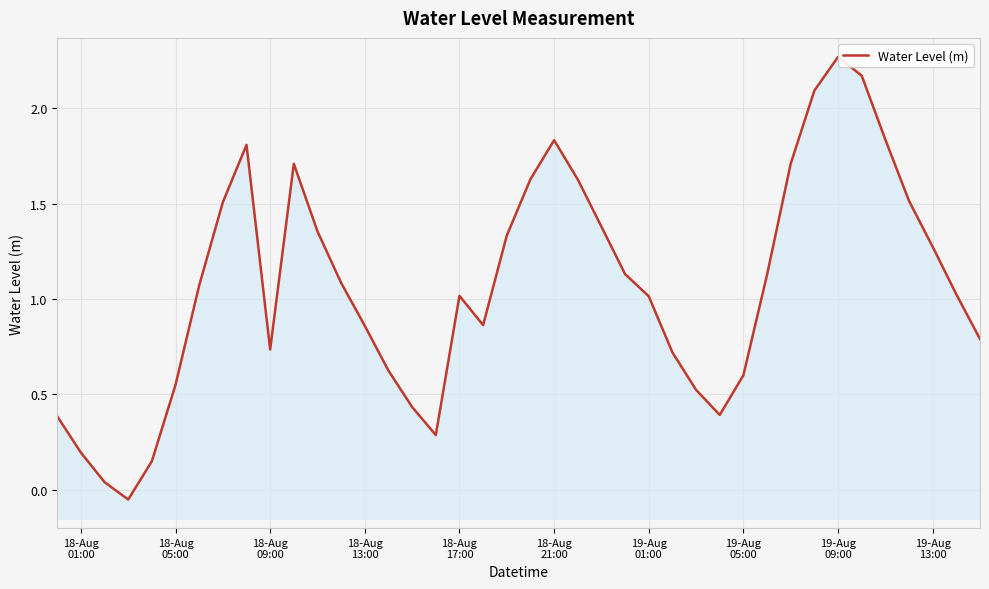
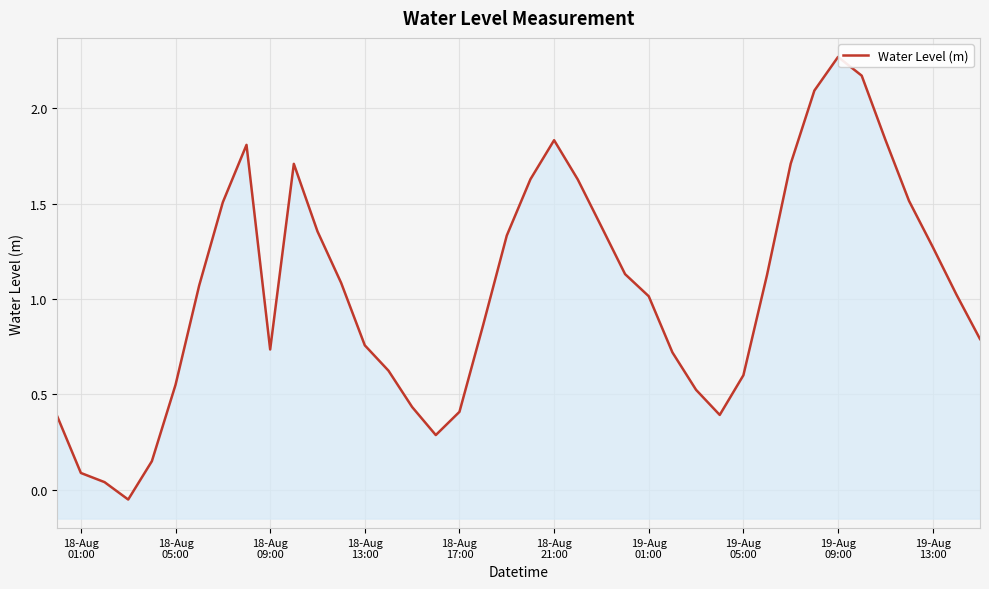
  {
-   "18-Aug 01:00": 0.19,
+   "18-Aug 01:00": 0.09,
    "18-Aug 05:00": 0.55,
    "18-Aug 09:00": 0.74,
-   "18-Aug 13:00": 0.86,
-   "18-Aug 17:00": 1.02,
+   "18-Aug 13:00": 0.76,
+   "18-Aug 17:00": 0.41,
    "18-Aug 21:00": 1.83,
    "19-Aug 01:00": 1.01,
    "19-Aug 05:00": 0.60,
    "19-Aug 09:00": 2.27,
    "19-Aug 13:00": 1.27
  }
